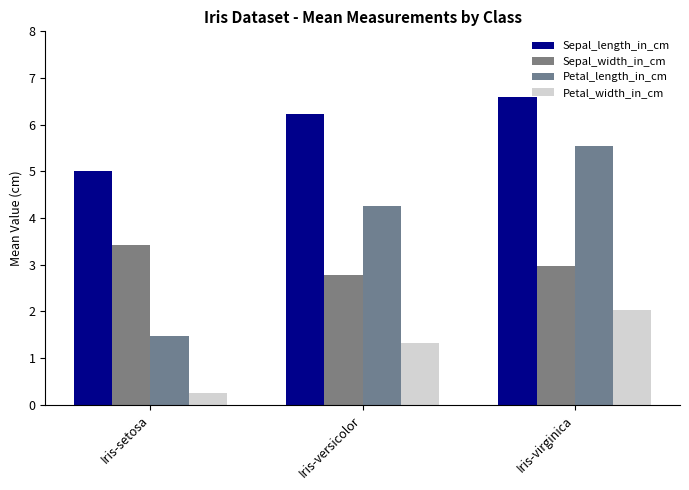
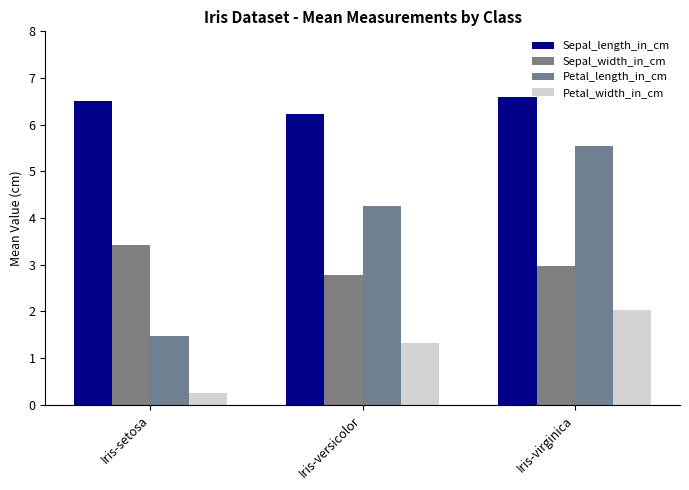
  {
    "Sepal_length_in_cm": {
-     "Iris-setosa": 5.0,
+     "Iris-setosa": 6.5,
      "Iris-versicolor": 6.2,
      "Iris-virginica": 6.6
    },
    "Petal_width_in_cm": {
      "Iris-setosa": 0.2,
      "Iris-versicolor": 1.3,
      "Iris-virginica": 2.0
    }
  }
